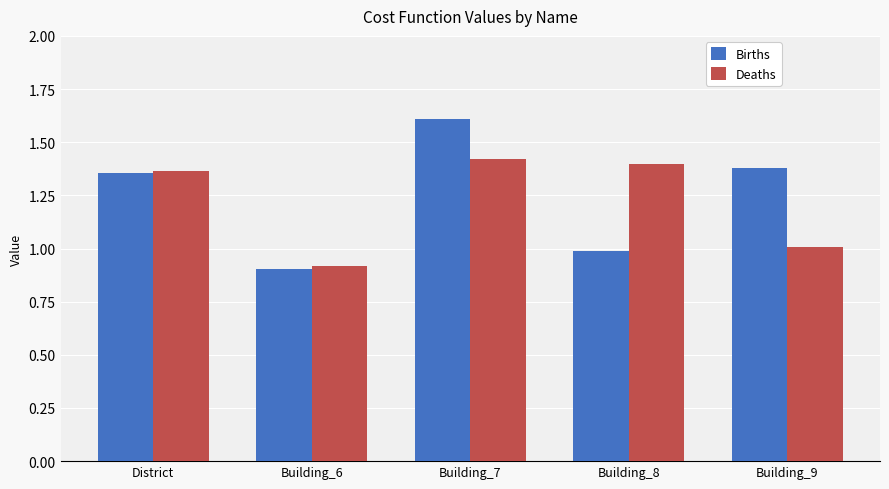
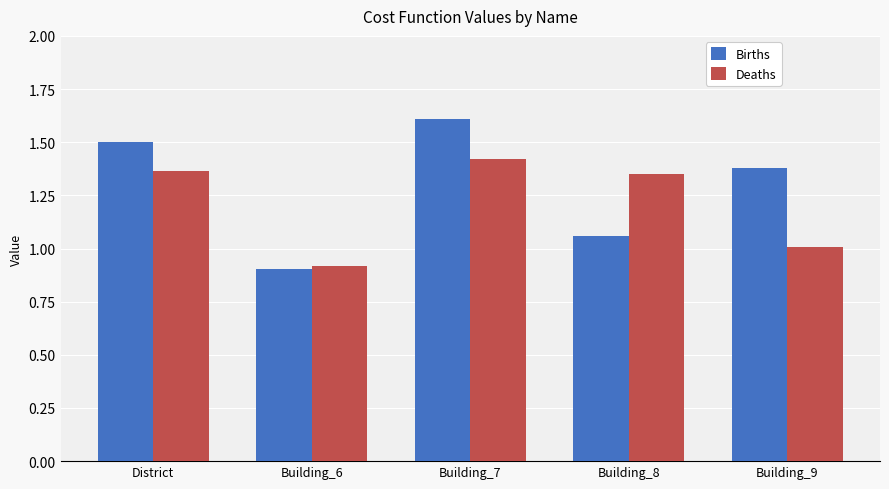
  {
    "Births": {
-     "District": 1.36,
+     "District": 1.50,
      "Building_6": 0.90,
      "Building_7": 1.61,
-     "Building_8": 0.99,
+     "Building_8": 1.06,
      "Building_9": 1.38
    },
    "Deaths": {
      "District": 1.36,
      "Building_6": 0.92,
      "Building_7": 1.42,
-     "Building_8": 1.40,
+     "Building_8": 1.35,
      "Building_9": 1.01
    }
  }
